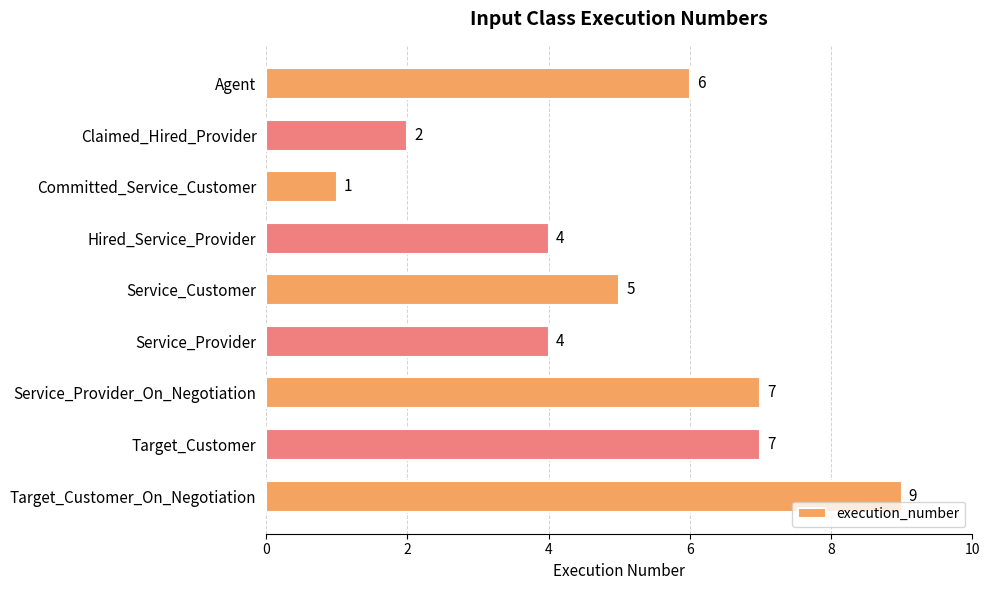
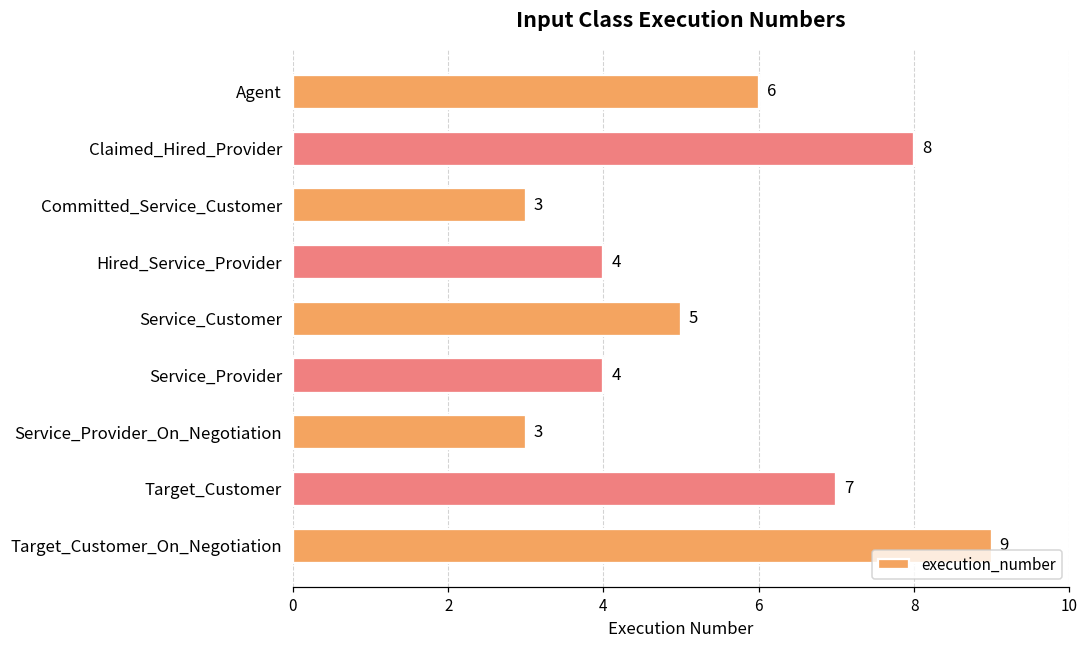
  {
    "Agent": 6,
-   "Claimed_Hired_Provider": 2,
-   "Committed_Service_Customer": 1,
+   "Claimed_Hired_Provider": 8,
+   "Committed_Service_Customer": 3,
    "Hired_Service_Provider": 4,
    "Service_Customer": 5,
    "Service_Provider": 4,
-   "Service_Provider_On_Negotiation": 7,
+   "Service_Provider_On_Negotiation": 3,
    "Target_Customer": 7
  }
